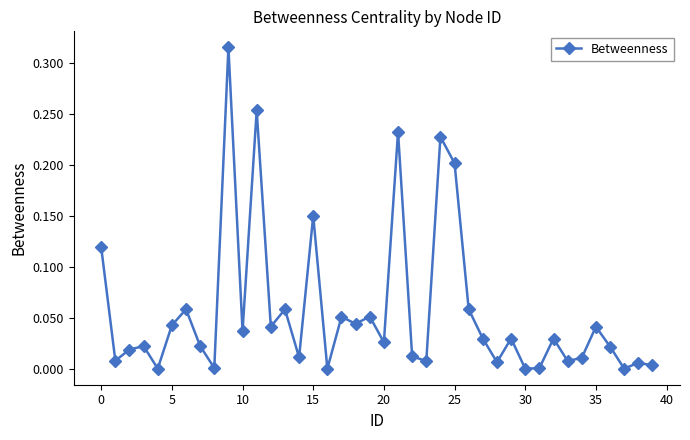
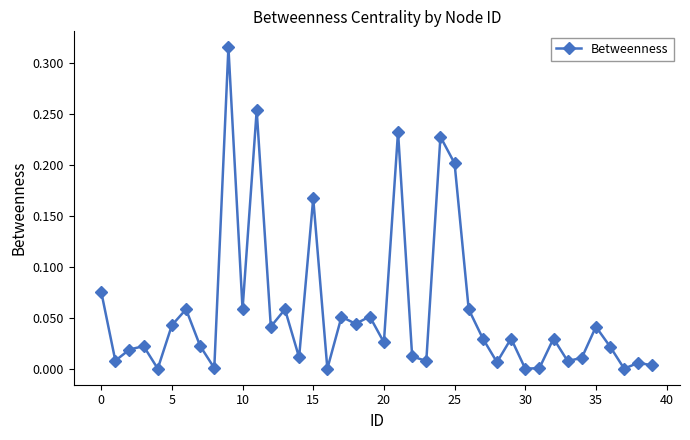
  {
-   "0": 0.119,
+   "0": 0.076,
    "5": 0.043,
-   "10": 0.037,
-   "15": 0.150,
+   "10": 0.058,
+   "15": 0.167,
    "20": 0.026,
    "25": 0.202,
    "30": 0.000,
    "35": 0.041
  }
